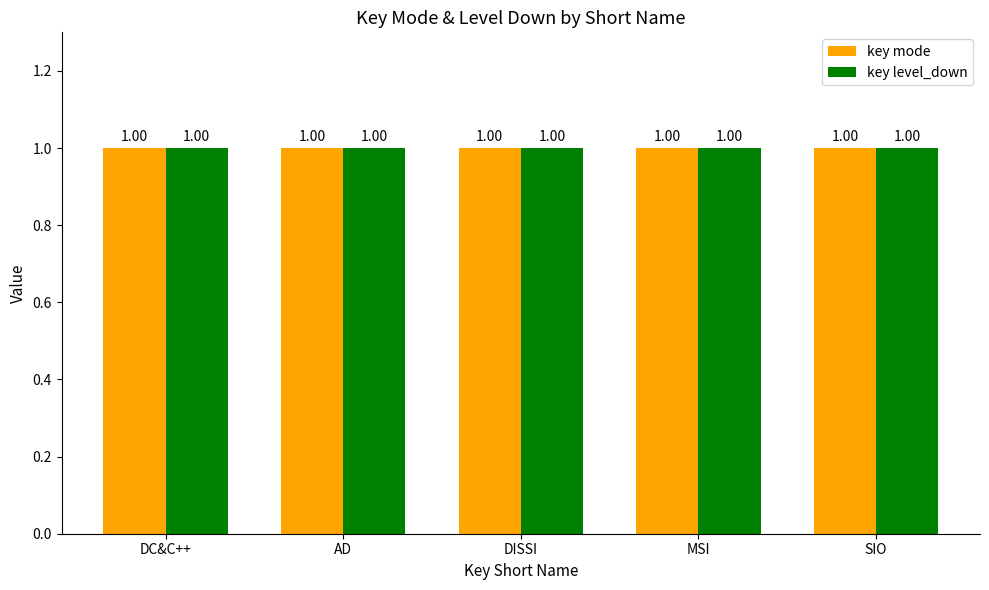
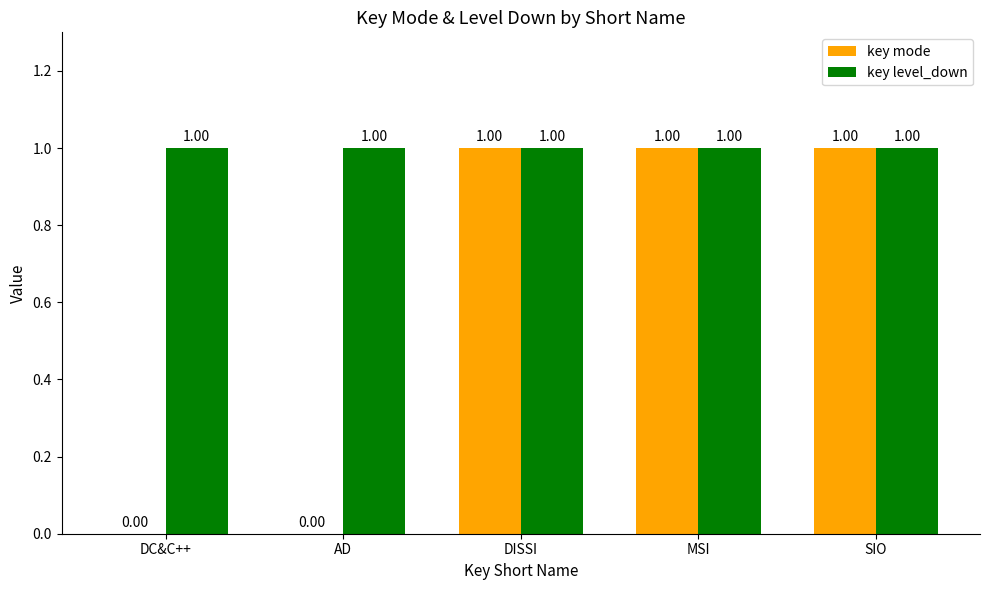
  {
    "key mode": {
-     "DC&C++": 1.00,
-     "AD": 1.00,
+     "DC&C++": 0.00,
+     "AD": 0.00,
      "DISSI": 1.00,
      "MSI": 1.00,
      "SIO": 1.00
    },
    "key level_down": {
      "DC&C++": 1.00,
      "AD": 1.00,
      "DISSI": 1.00,
      "MSI": 1.00,
      "SIO": 1.00
    }
  }
